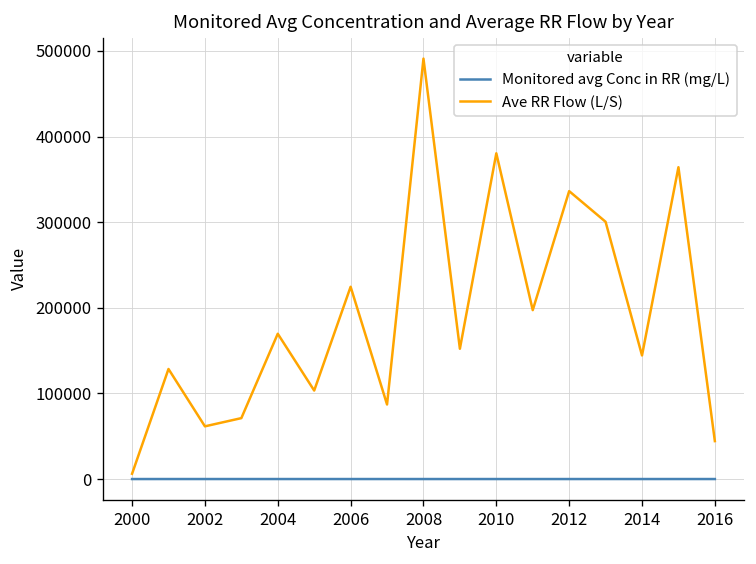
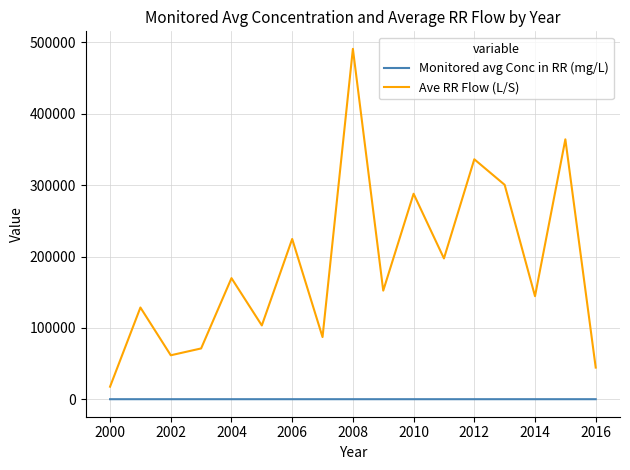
  {
    "Monitored avg Conc in RR (mg/L)": {
      "2000": 0,
      "2002": 0,
      "2004": 0,
      "2006": 0,
      "2008": 0,
      "2010": 0,
      "2012": 0,
      "2014": 0,
      "2016": 0
    },
    "Ave RR Flow (L/S)": {
-     "2000": 10000,
+     "2000": 20000,
      "2002": 60000,
      "2004": 170000,
      "2006": 220000,
      "2008": 490000,
-     "2010": 380000,
+     "2010": 290000,
      "2012": 340000,
      "2014": 140000,
      "2016": 40000
    }
  }
